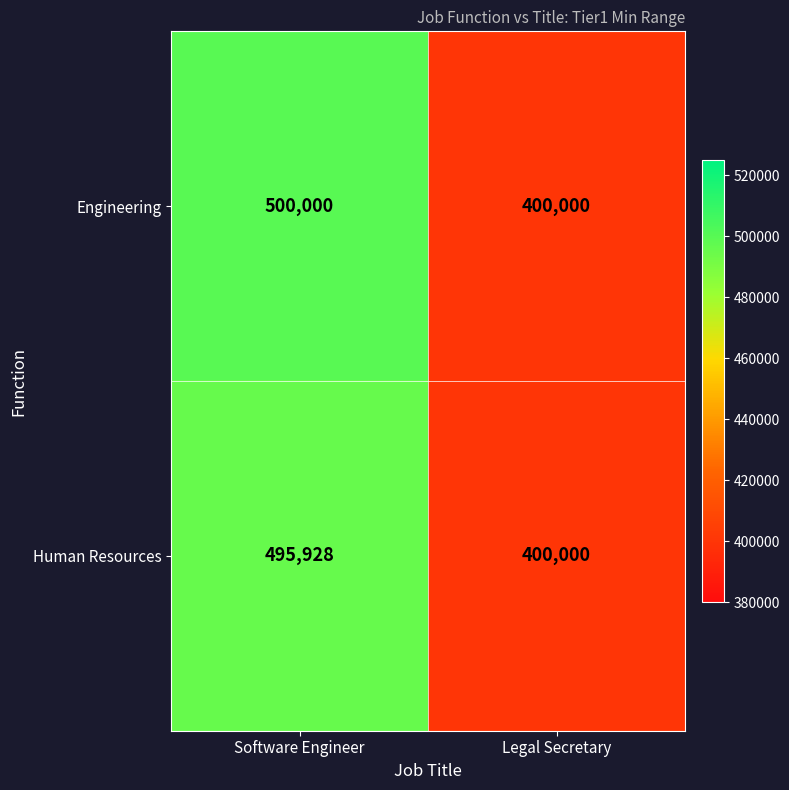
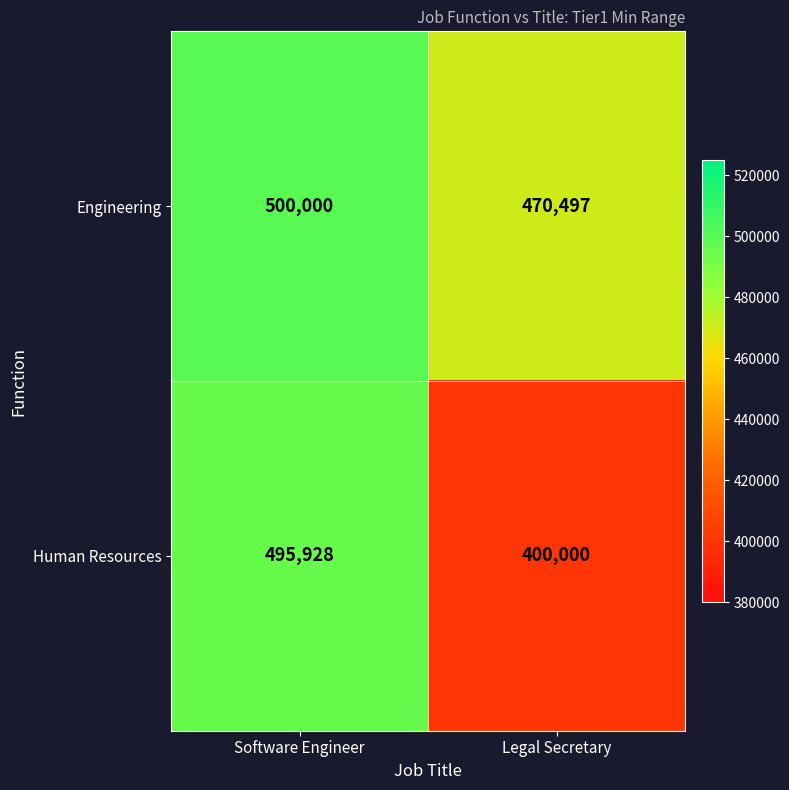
  {
    "Engineering": {
      "Software Engineer": "500,000",
-     "Legal Secretary": "400,000"
+     "Legal Secretary": "470,497"
    },
    "Human Resources": {
      "Software Engineer": "495,928",
      "Legal Secretary": "400,000"
    }
  }
